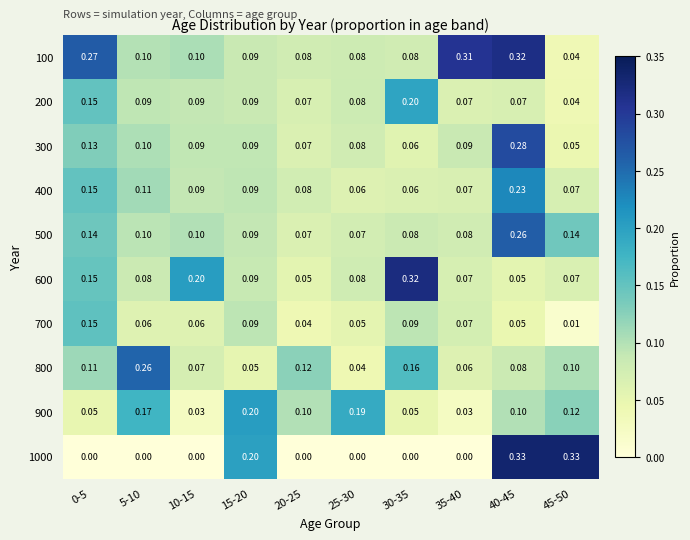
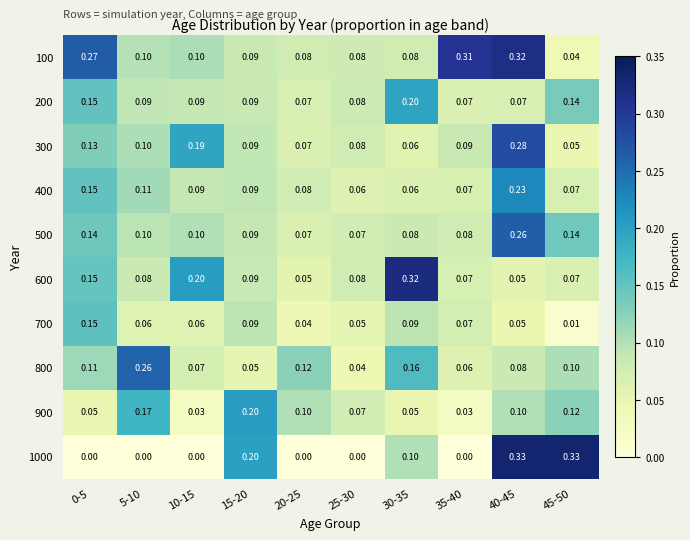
  {
    "100": {
      "0-5": 0.27,
      "5-10": 0.10,
      "10-15": 0.10,
      "15-20": 0.09,
      "20-25": 0.08,
      "25-30": 0.08,
      "30-35": 0.08,
      "35-40": 0.31,
      "40-45": 0.32,
      "45-50": 0.04
    },
    "200": {
      "0-5": 0.15,
      "5-10": 0.09,
      "10-15": 0.09,
      "15-20": 0.09,
      "20-25": 0.07,
      "25-30": 0.08,
      "30-35": 0.20,
      "35-40": 0.07,
      "40-45": 0.07,
-     "45-50": 0.04
+     "45-50": 0.14
    },
    "300": {
      "0-5": 0.13,
      "5-10": 0.10,
-     "10-15": 0.09,
+     "10-15": 0.19,
      "15-20": 0.09,
      "20-25": 0.07,
      "25-30": 0.08,
      "30-35": 0.06,
      "35-40": 0.09,
      "40-45": 0.28,
      "45-50": 0.05
    },
    "400": {
      "0-5": 0.15,
      "5-10": 0.11,
      "10-15": 0.09,
      "15-20": 0.09,
      "20-25": 0.08,
      "25-30": 0.06,
      "30-35": 0.06,
      "35-40": 0.07,
      "40-45": 0.23,
      "45-50": 0.07
    },
    "500": {
      "0-5": 0.14,
      "5-10": 0.10,
      "10-15": 0.10,
      "15-20": 0.09,
      "20-25": 0.07,
      "25-30": 0.07,
      "30-35": 0.08,
      "35-40": 0.08,
      "40-45": 0.26,
      "45-50": 0.14
    },
    "600": {
      "0-5": 0.15,
      "5-10": 0.08,
      "10-15": 0.20,
      "15-20": 0.09,
      "20-25": 0.05,
      "25-30": 0.08,
      "30-35": 0.32,
      "35-40": 0.07,
      "40-45": 0.05,
      "45-50": 0.07
    },
    "700": {
      "0-5": 0.15,
      "5-10": 0.06,
      "10-15": 0.06,
      "15-20": 0.09,
      "20-25": 0.04,
      "25-30": 0.05,
      "30-35": 0.09,
      "35-40": 0.07,
      "40-45": 0.05,
      "45-50": 0.01
    },
    "800": {
      "0-5": 0.11,
      "5-10": 0.26,
      "10-15": 0.07,
      "15-20": 0.05,
      "20-25": 0.12,
      "25-30": 0.04,
      "30-35": 0.16,
      "35-40": 0.06,
      "40-45": 0.08,
      "45-50": 0.10
    },
    "900": {
      "0-5": 0.05,
      "5-10": 0.17,
      "10-15": 0.03,
      "15-20": 0.20,
      "20-25": 0.10,
-     "25-30": 0.19,
+     "25-30": 0.07,
      "30-35": 0.05,
      "35-40": 0.03,
      "40-45": 0.10,
      "45-50": 0.12
    },
    "1000": {
      "0-5": 0.00,
      "5-10": 0.00,
      "10-15": 0.00,
      "15-20": 0.20,
      "20-25": 0.00,
      "25-30": 0.00,
-     "30-35": 0.00,
+     "30-35": 0.10,
      "35-40": 0.00,
      "40-45": 0.33,
      "45-50": 0.33
    }
  }
